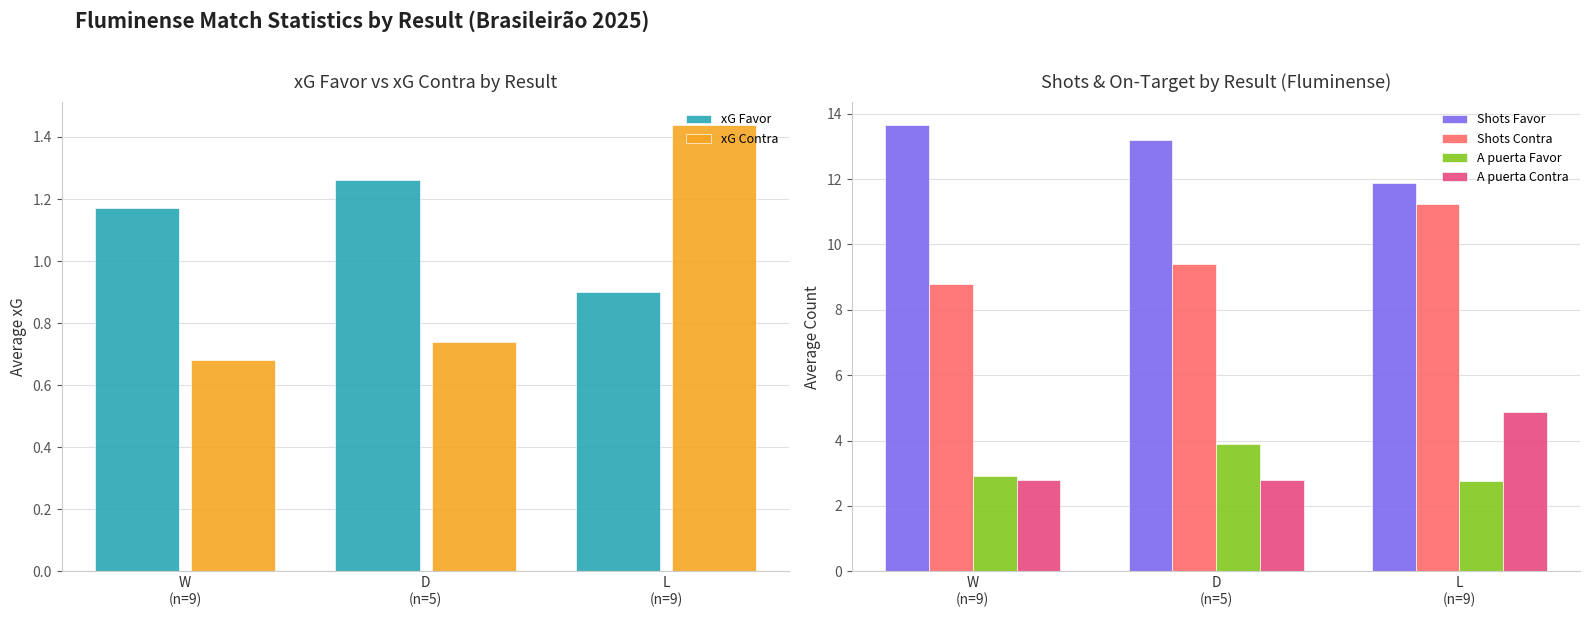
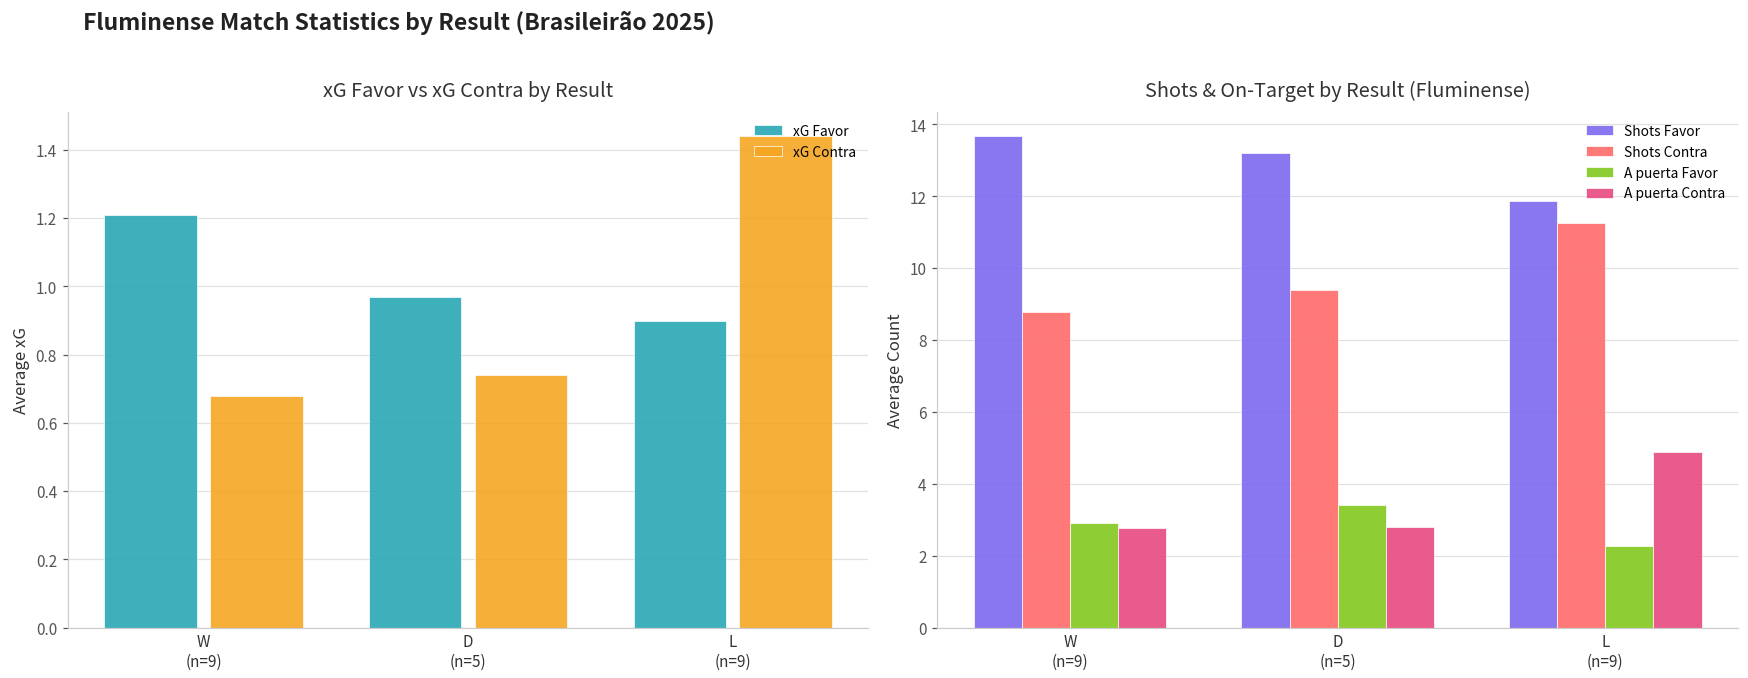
  {
    "xG Favor vs xG Contra by Result": {
      "xG Favor": {
-       "W (n=9)": 1.17,
-       "D (n=5)": 1.26,
+       "W (n=9)": 1.21,
+       "D (n=5)": 0.97,
        "L (n=9)": 0.90
      },
      "xG Contra": {
        "W (n=9)": 0.68,
        "D (n=5)": 0.74,
        "L (n=9)": 1.44
      }
    },
    "Shots & On-Target by Result (Fluminense)": {
      "Shots Favor": {
        "W (n=9)": 13.7,
        "D (n=5)": 13.2,
        "L (n=9)": 11.9
      },
      "A puerta Favor": {
        "W (n=9)": 2.9,
-       "D (n=5)": 3.9,
-       "L (n=9)": 2.8
+       "D (n=5)": 3.4,
+       "L (n=9)": 2.3
      }
    }
  }
